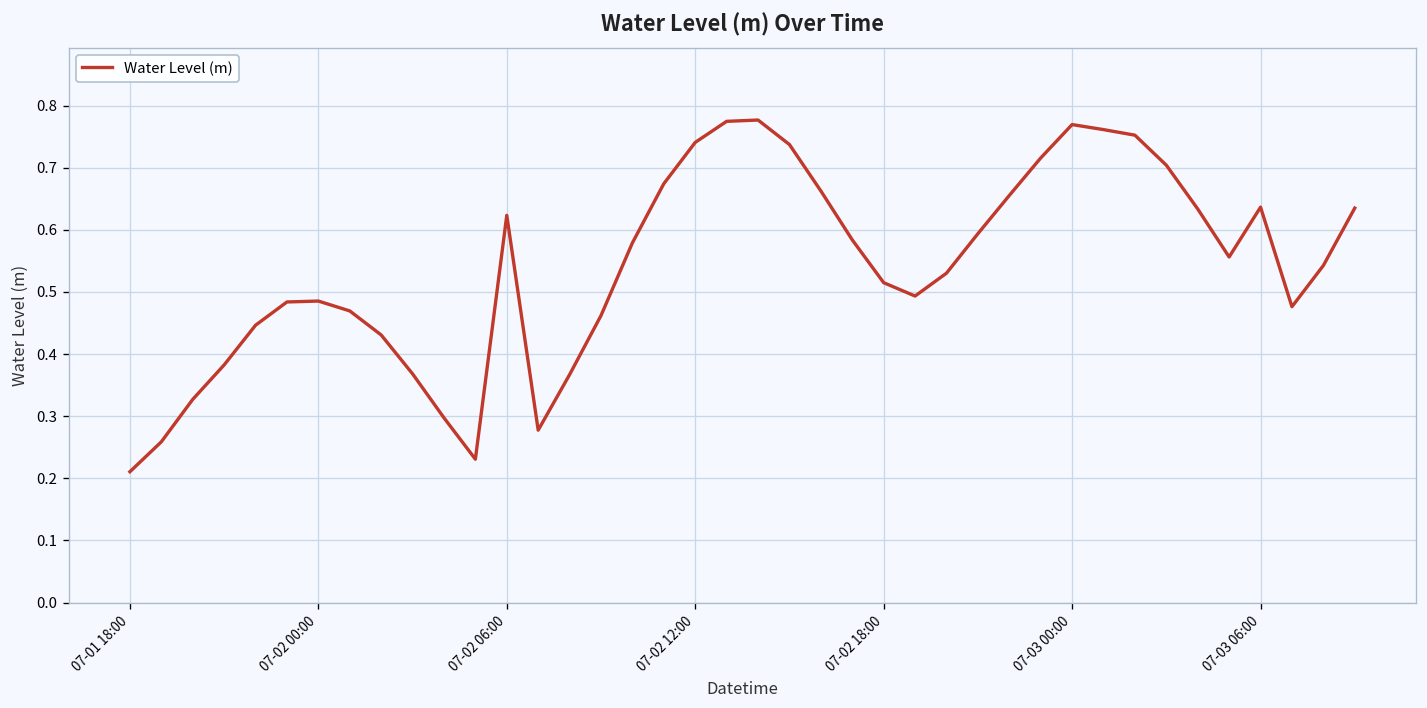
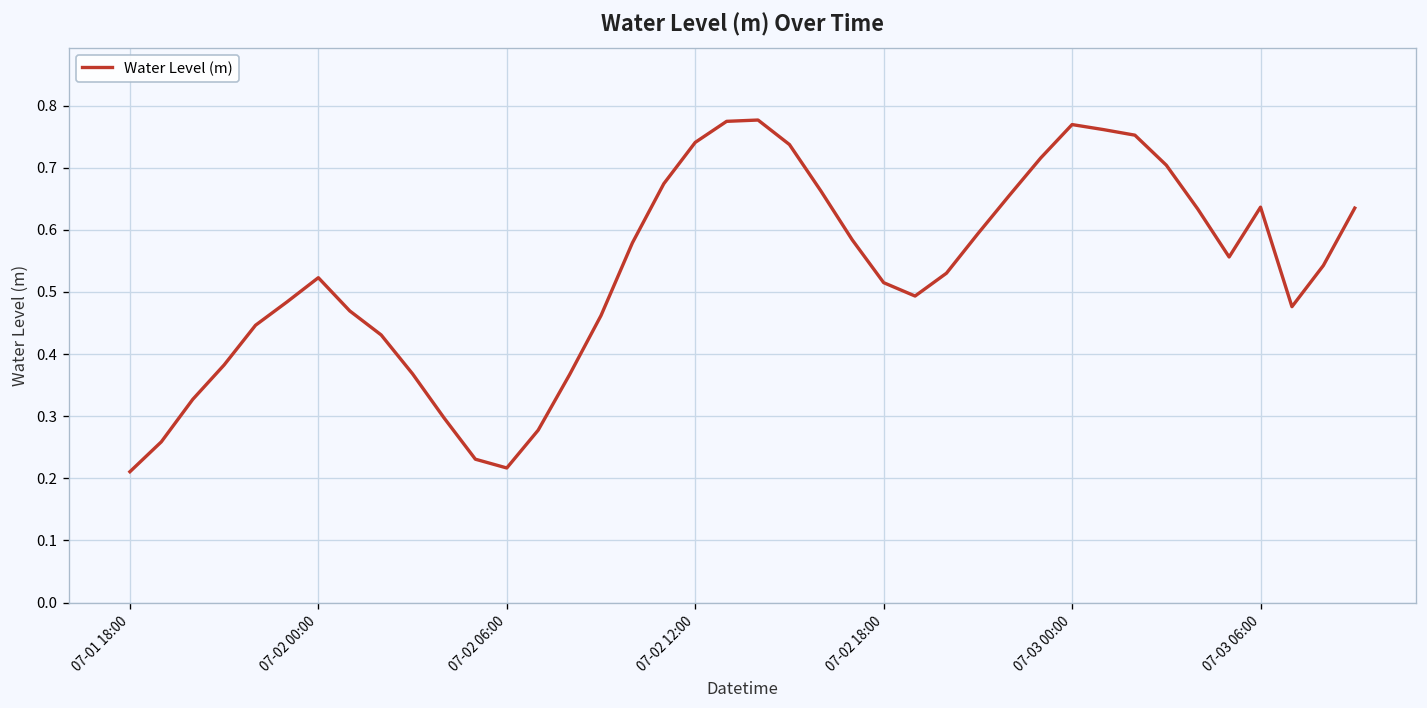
  {
    "07-01 18:00": 0.21,
-   "07-02 00:00": 0.49,
-   "07-02 06:00": 0.62,
+   "07-02 00:00": 0.52,
+   "07-02 06:00": 0.22,
    "07-02 12:00": 0.74,
    "07-02 18:00": 0.51,
    "07-03 00:00": 0.77,
    "07-03 06:00": 0.64
  }
